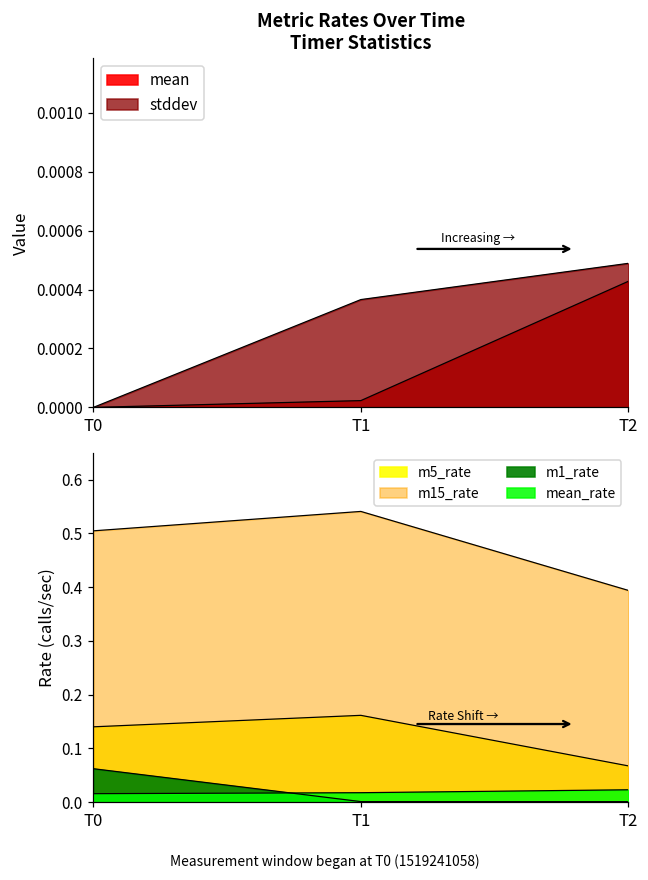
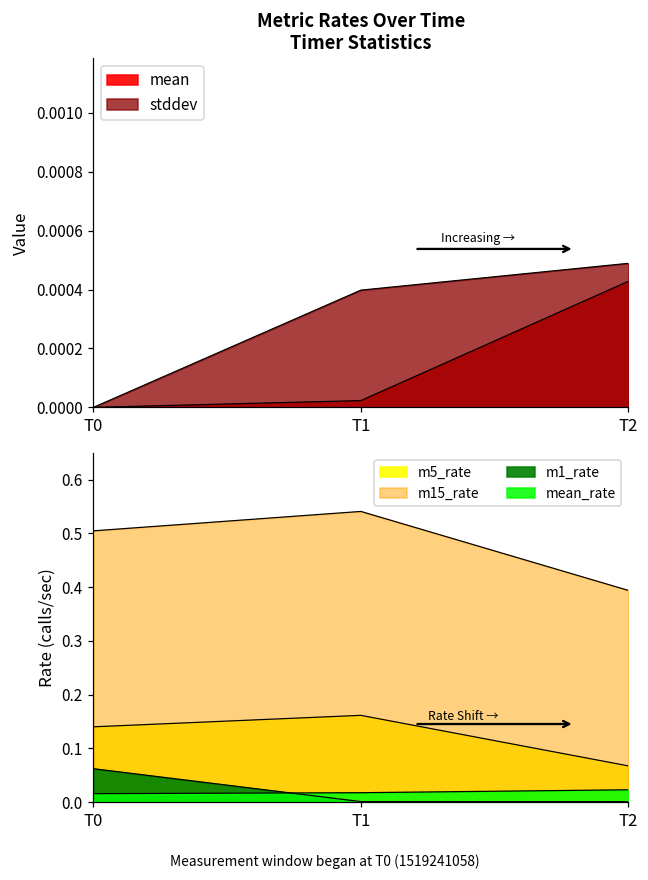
  {
    "Metric Rates Over Time Timer Statistics": {
      "mean": {
        "T1": 0.00002,
        "T2": 0.00043
      },
      "stddev": {
-       "T1": 0.00037,
+       "T1": 0.00040,
        "T2": 0.00049
      }
    }
  }
